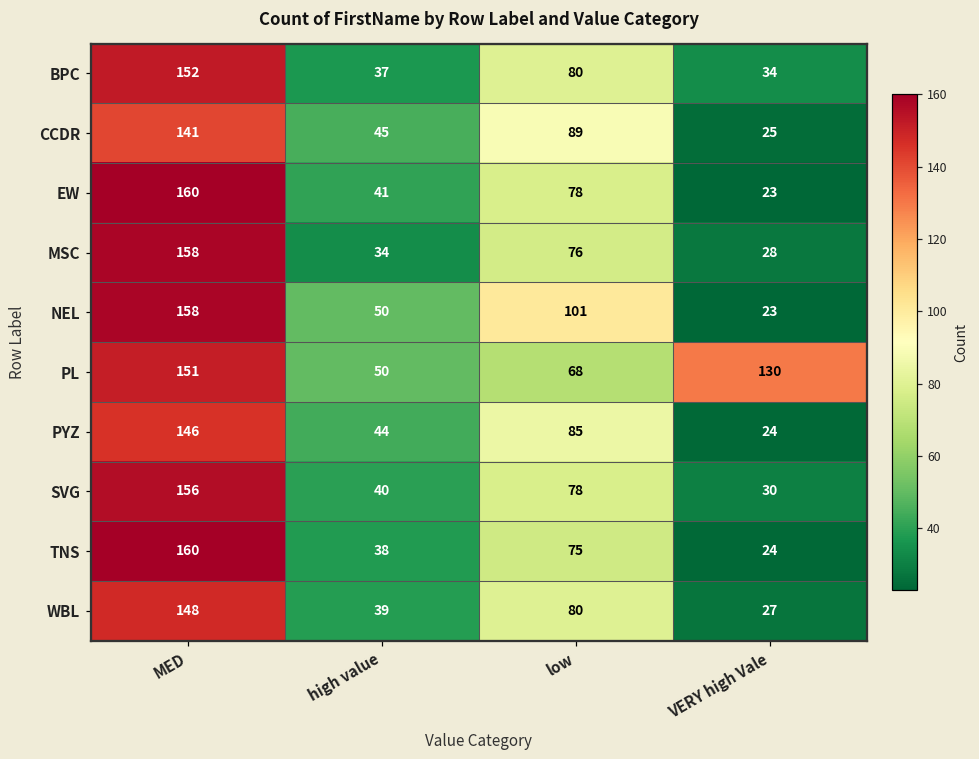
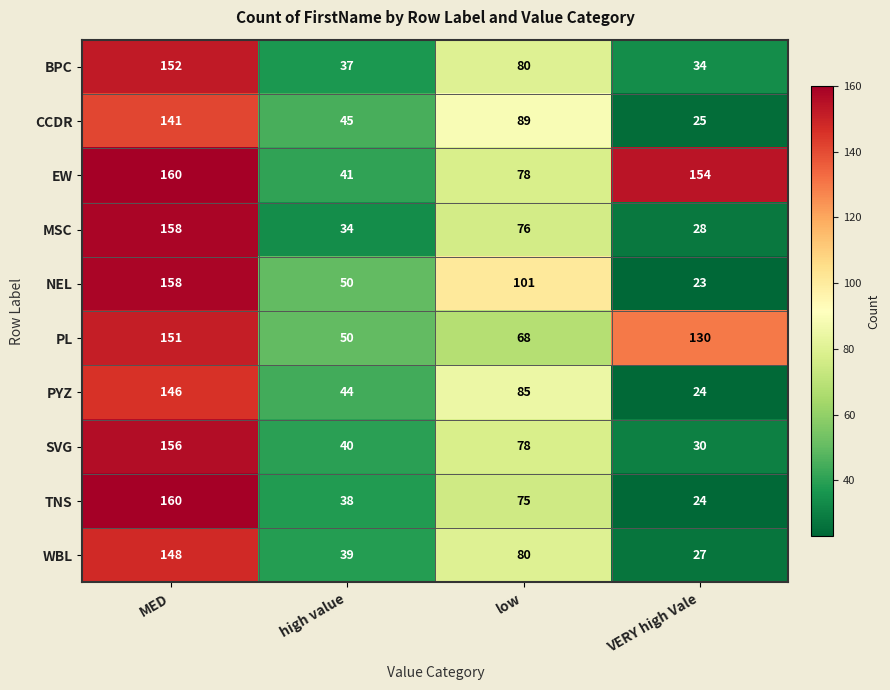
  {
    "BPC": {
      "MED": 152,
      "high value": 37,
      "low": 80,
      "VERY high Vale": 34
    },
    "CCDR": {
      "MED": 141,
      "high value": 45,
      "low": 89,
      "VERY high Vale": 25
    },
    "EW": {
      "MED": 160,
      "high value": 41,
      "low": 78,
-     "VERY high Vale": 23
+     "VERY high Vale": 154
    },
    "MSC": {
      "MED": 158,
      "high value": 34,
      "low": 76,
      "VERY high Vale": 28
    },
    "NEL": {
      "MED": 158,
      "high value": 50,
      "low": 101,
      "VERY high Vale": 23
    },
    "PL": {
      "MED": 151,
      "high value": 50,
      "low": 68,
      "VERY high Vale": 130
    },
    "PYZ": {
      "MED": 146,
      "high value": 44,
      "low": 85,
      "VERY high Vale": 24
    },
    "SVG": {
      "MED": 156,
      "high value": 40,
      "low": 78,
      "VERY high Vale": 30
    },
    "TNS": {
      "MED": 160,
      "high value": 38,
      "low": 75,
      "VERY high Vale": 24
    },
    "WBL": {
      "MED": 148,
      "high value": 39,
      "low": 80,
      "VERY high Vale": 27
    }
  }
